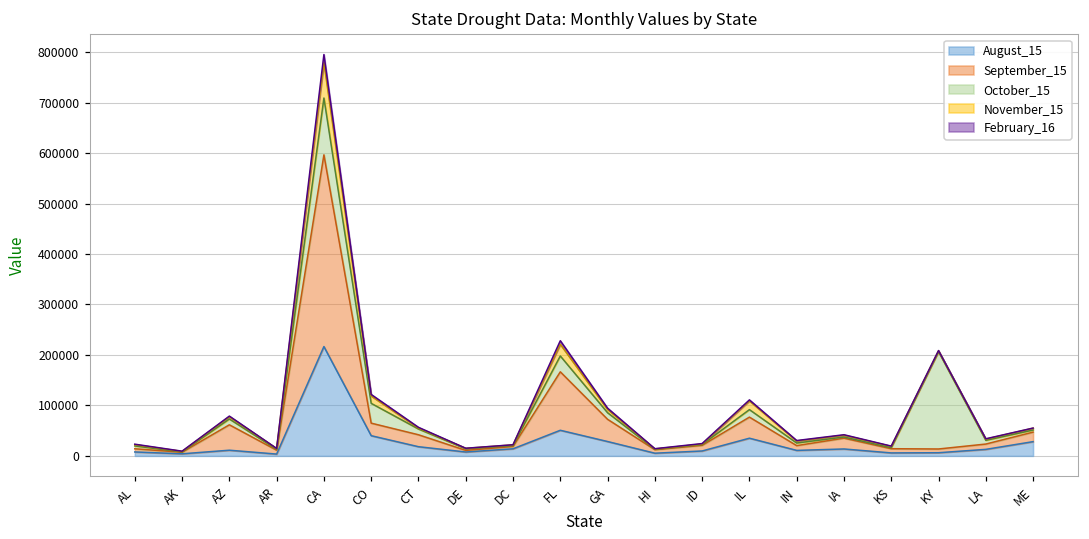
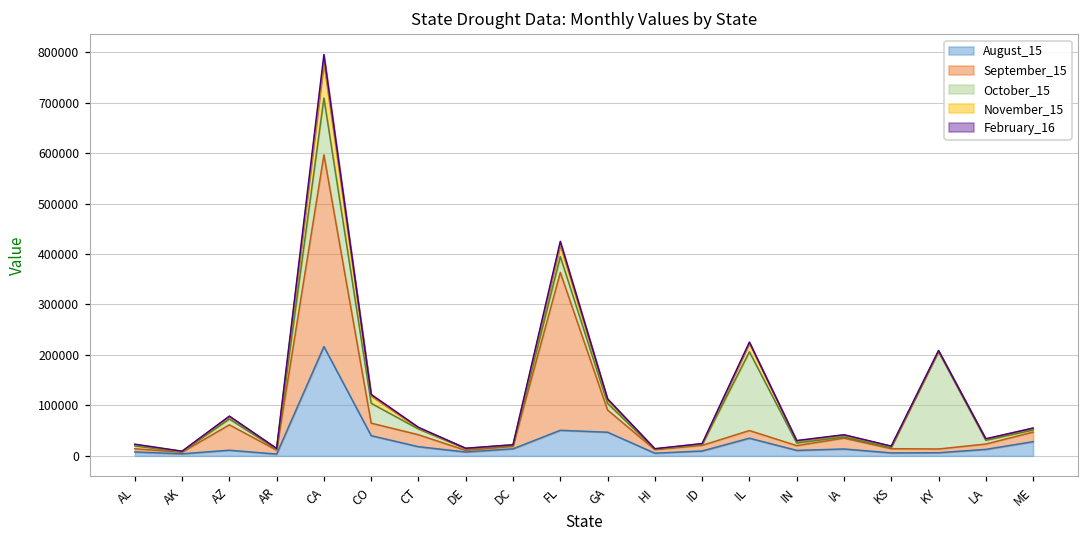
  {
    "August_15": {
      "AL": 10000,
      "AZ": 10000,
      "AR": 0,
      "CA": 220000,
      "CO": 40000,
      "CT": 20000,
      "FL": 50000,
-     "GA": 30000,
+     "GA": 50000,
      "HI": 10000,
      "ID": 10000,
      "IL": 40000,
      "IN": 10000,
      "IA": 10000,
      "KS": 10000,
      "KY": 10000,
      "LA": 10000,
      "ME": 30000
    },
    "September_15": {
      "AL": 10000,
      "AZ": 50000,
      "CA": 380000,
      "CO": 20000,
      "CT": 20000,
-     "FL": 120000,
+     "FL": 310000,
      "GA": 40000,
-     "IL": 40000,
+     "IL": 20000,
      "KY": 10000,
      "LA": 10000
    },
    "October_15": {
      "CA": 110000,
      "CO": 40000,
      "FL": 30000,
      "GA": 10000,
-     "IL": 10000
+     "IL": 160000
    },
    "November_15": {
      "CA": 70000,
      "FL": 20000
    },
    "February_16": {
      "CA": 20000,
      "FL": 10000
    }
  }
